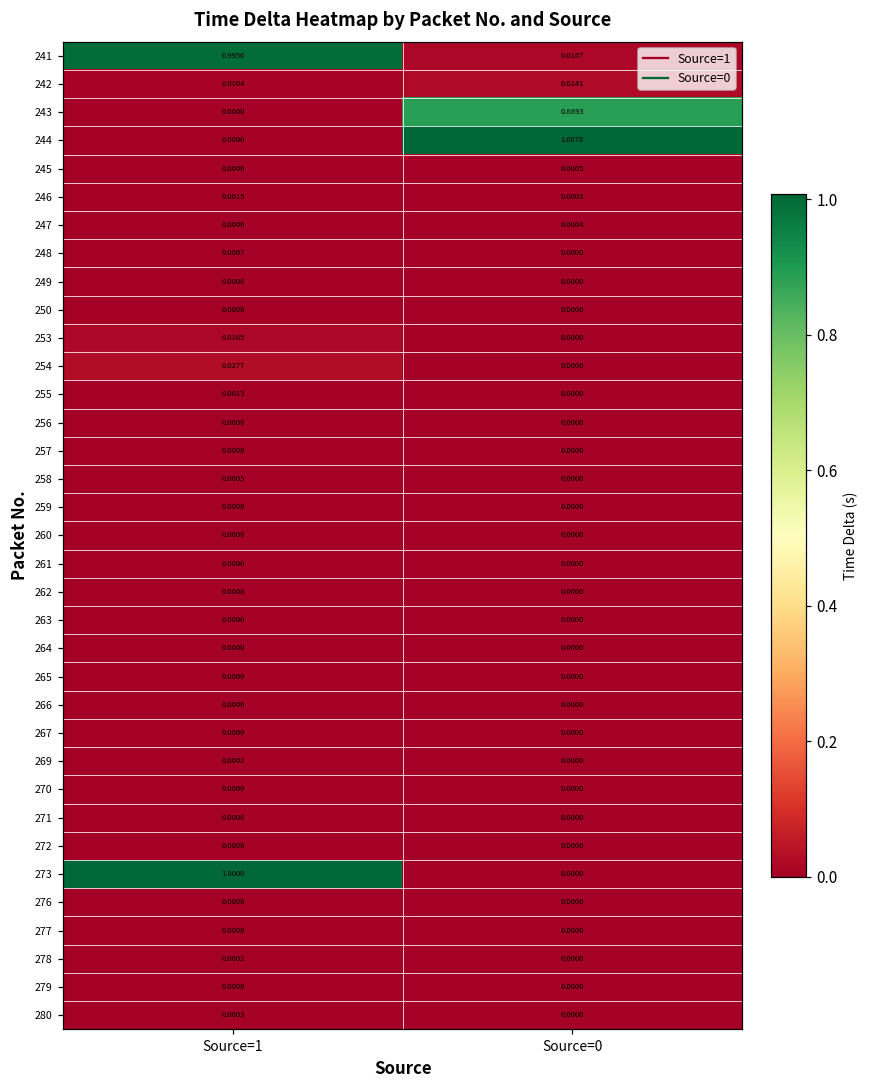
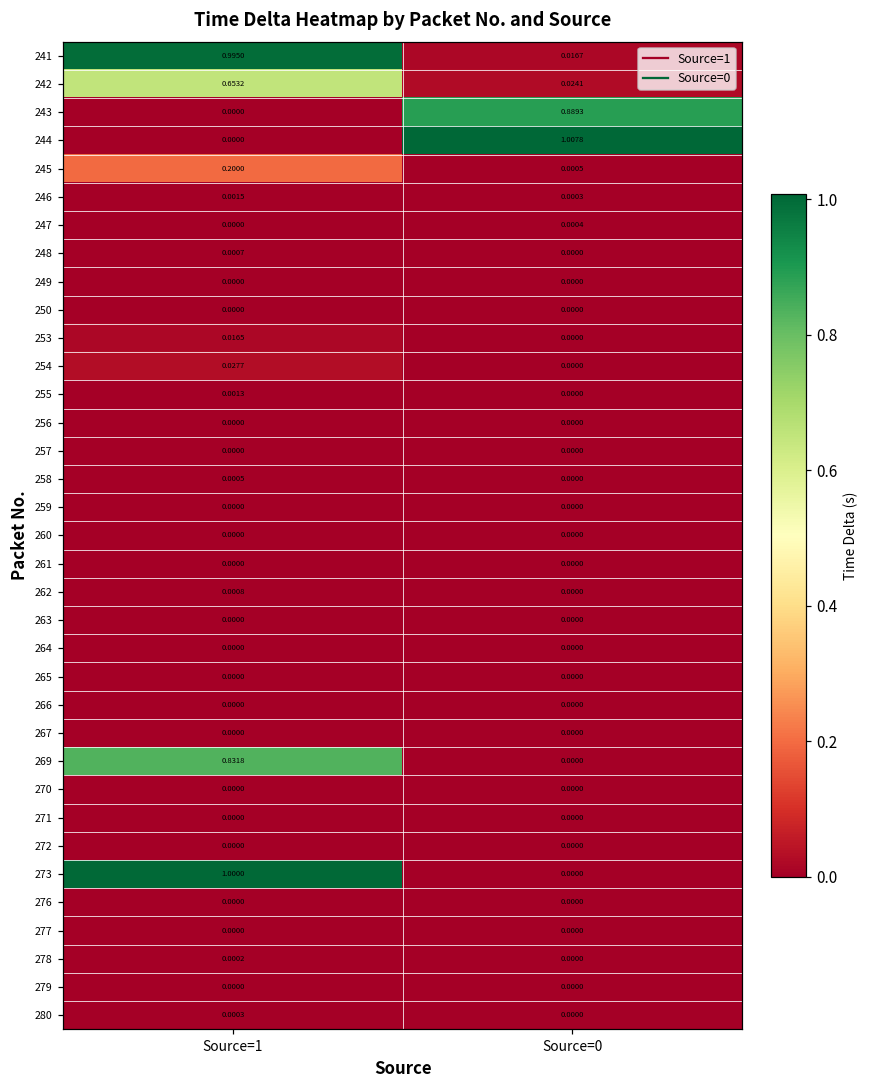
  {
    "241": {
      "Source=1": 0.9950,
      "Source=0": 0.0167
    },
    "242": {
-     "Source=1": 0.0104,
+     "Source=1": 0.6532,
      "Source=0": 0.0241
    },
    "243": {
      "Source=1": 0.0000,
      "Source=0": 0.8893
    },
    "244": {
      "Source=1": 0.0000,
      "Source=0": 1.0078
    },
    "245": {
-     "Source=1": 0.0000,
+     "Source=1": 0.2000,
      "Source=0": 0.0005
    },
    "246": {
      "Source=1": 0.0015,
      "Source=0": 0.0003
    },
    "247": {
      "Source=1": 0.0000,
      "Source=0": 0.0004
    },
    "248": {
      "Source=1": 0.0007,
      "Source=0": 0.0000
    },
    "249": {
      "Source=1": 0.0000,
      "Source=0": 0.0000
    },
    "250": {
      "Source=1": 0.0000,
      "Source=0": 0.0000
    },
    "253": {
      "Source=1": 0.0165,
      "Source=0": 0.0000
    },
    "254": {
      "Source=1": 0.0277,
      "Source=0": 0.0000
    },
    "255": {
      "Source=1": 0.0013,
      "Source=0": 0.0000
    },
    "256": {
      "Source=1": 0.0000,
      "Source=0": 0.0000
    },
    "257": {
      "Source=1": 0.0000,
      "Source=0": 0.0000
    },
    "258": {
      "Source=1": 0.0005,
      "Source=0": 0.0000
    },
    "259": {
      "Source=1": 0.0000,
      "Source=0": 0.0000
    },
    "260": {
      "Source=1": 0.0000,
      "Source=0": 0.0000
    },
    "261": {
      "Source=1": 0.0000,
      "Source=0": 0.0000
    },
    "262": {
      "Source=1": 0.0008,
      "Source=0": 0.0000
    },
    "263": {
      "Source=1": 0.0000,
      "Source=0": 0.0000
    },
    "264": {
      "Source=1": 0.0000,
      "Source=0": 0.0000
    },
    "265": {
      "Source=1": 0.0000,
      "Source=0": 0.0000
    },
    "266": {
      "Source=1": 0.0000,
      "Source=0": 0.0000
    },
    "267": {
      "Source=1": 0.0000,
      "Source=0": 0.0000
    },
    "269": {
-     "Source=1": 0.0002,
+     "Source=1": 0.8318,
      "Source=0": 0.0000
    },
    "270": {
      "Source=1": 0.0000,
      "Source=0": 0.0000
    },
    "271": {
      "Source=1": 0.0000,
      "Source=0": 0.0000
    },
    "272": {
      "Source=1": 0.0000,
      "Source=0": 0.0000
    },
    "273": {
      "Source=1": 1.0000,
      "Source=0": 0.0000
    },
    "276": {
      "Source=1": 0.0000,
      "Source=0": 0.0000
    },
    "277": {
      "Source=1": 0.0000,
      "Source=0": 0.0000
    },
    "278": {
      "Source=1": 0.0002,
      "Source=0": 0.0000
    },
    "279": {
      "Source=1": 0.0000,
      "Source=0": 0.0000
    },
    "280": {
      "Source=1": 0.0003,
      "Source=0": 0.0000
    }
  }
